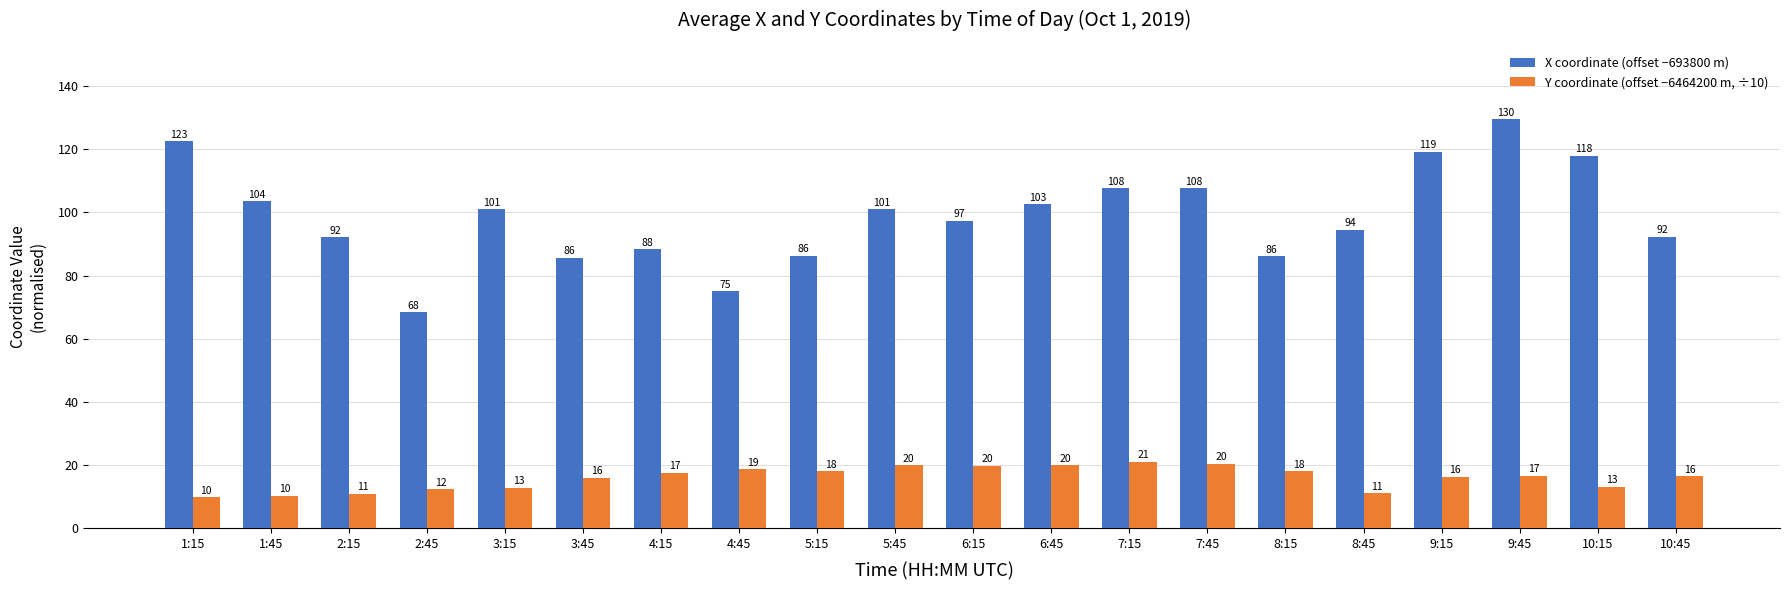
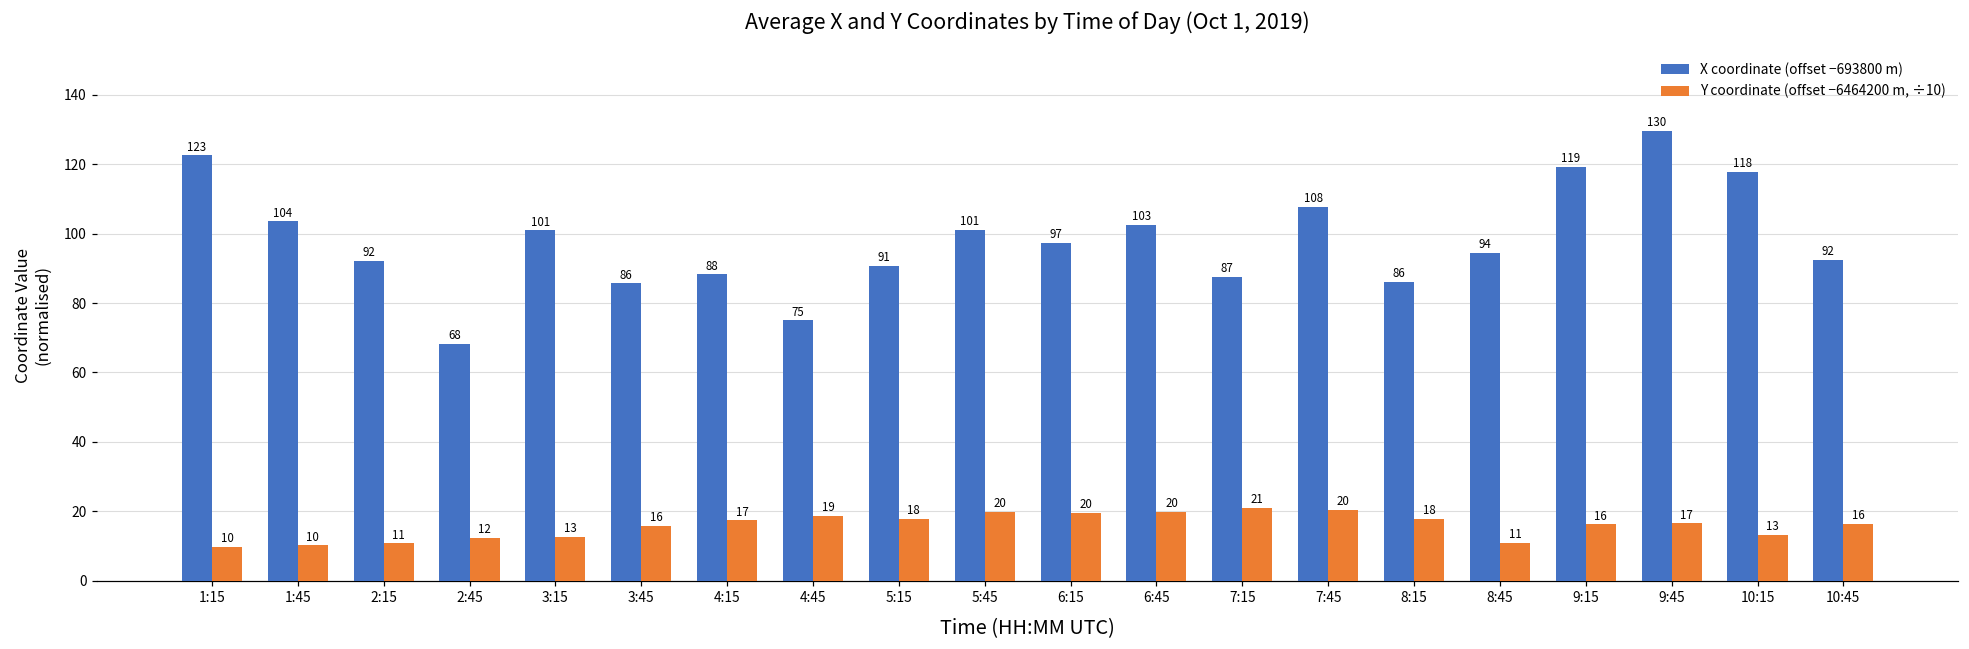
  {
    "X coordinate (offset −693800 m)": {
      "1:15": 123,
      "1:45": 104,
      "2:15": 92,
      "2:45": 68,
      "3:15": 101,
      "3:45": 86,
      "4:15": 88,
      "4:45": 75,
-     "5:15": 86,
+     "5:15": 91,
      "5:45": 101,
      "6:15": 97,
      "6:45": 103,
-     "7:15": 108,
+     "7:15": 87,
      "7:45": 108,
      "8:15": 86,
      "8:45": 94,
      "9:15": 119,
      "9:45": 130,
      "10:15": 118,
      "10:45": 92
    },
    "Y coordinate (offset −6464200 m, ÷10)": {
      "1:15": 10,
      "1:45": 10,
      "2:15": 11,
      "2:45": 12,
      "3:15": 13,
      "3:45": 16,
      "4:15": 17,
      "4:45": 19,
      "5:15": 18,
      "5:45": 20,
      "6:15": 20,
      "6:45": 20,
      "7:15": 21,
      "7:45": 20,
      "8:15": 18,
      "8:45": 11,
      "9:15": 16,
      "9:45": 17,
      "10:15": 13,
      "10:45": 16
    }
  }
